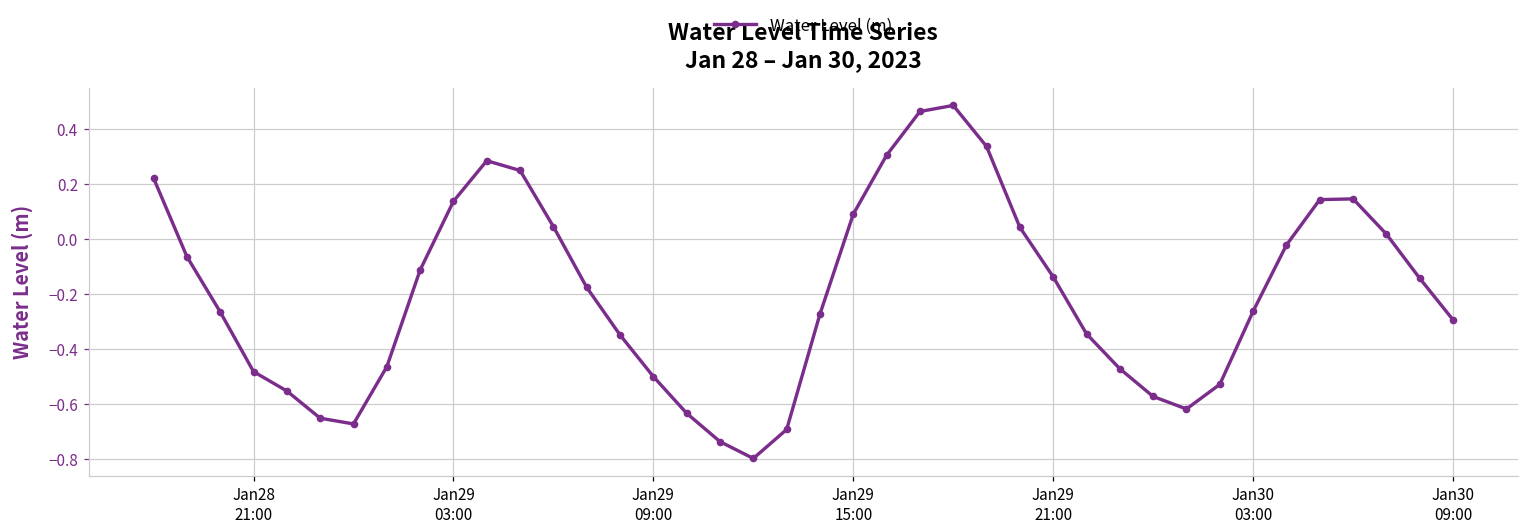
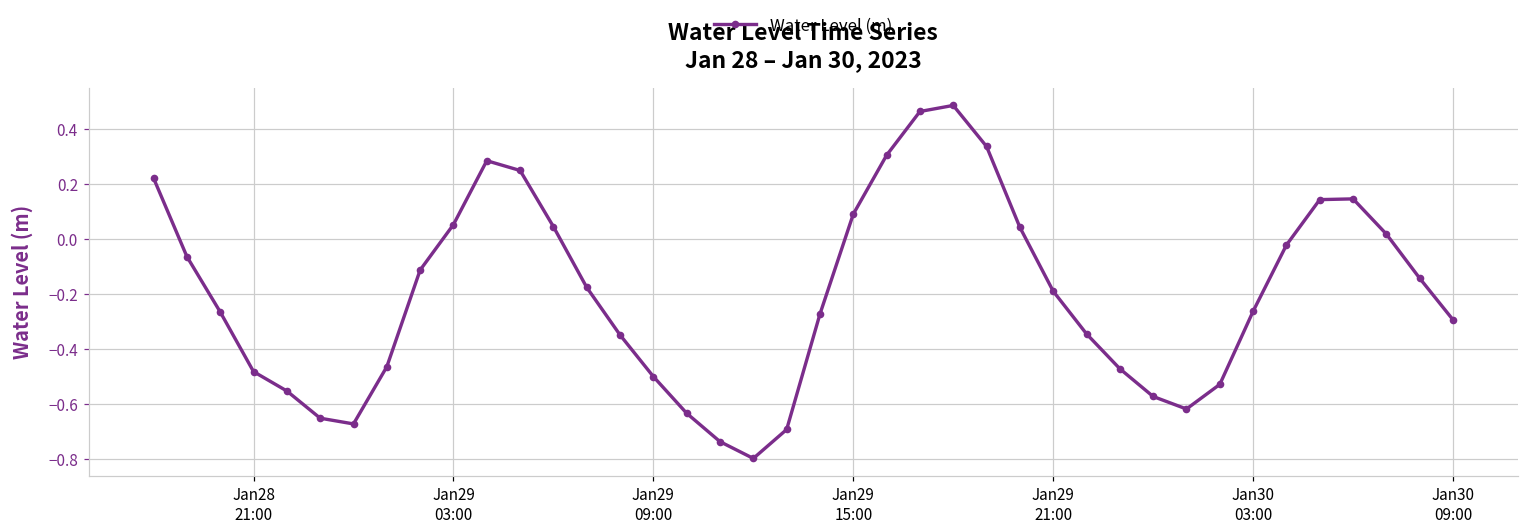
  {
    "Jan28 21:00": -0.48,
-   "Jan29 03:00": 0.14,
+   "Jan29 03:00": 0.05,
    "Jan29 09:00": -0.50,
    "Jan29 15:00": 0.09,
-   "Jan29 21:00": -0.14,
+   "Jan29 21:00": -0.19,
    "Jan30 03:00": -0.26,
    "Jan30 09:00": -0.29
  }
